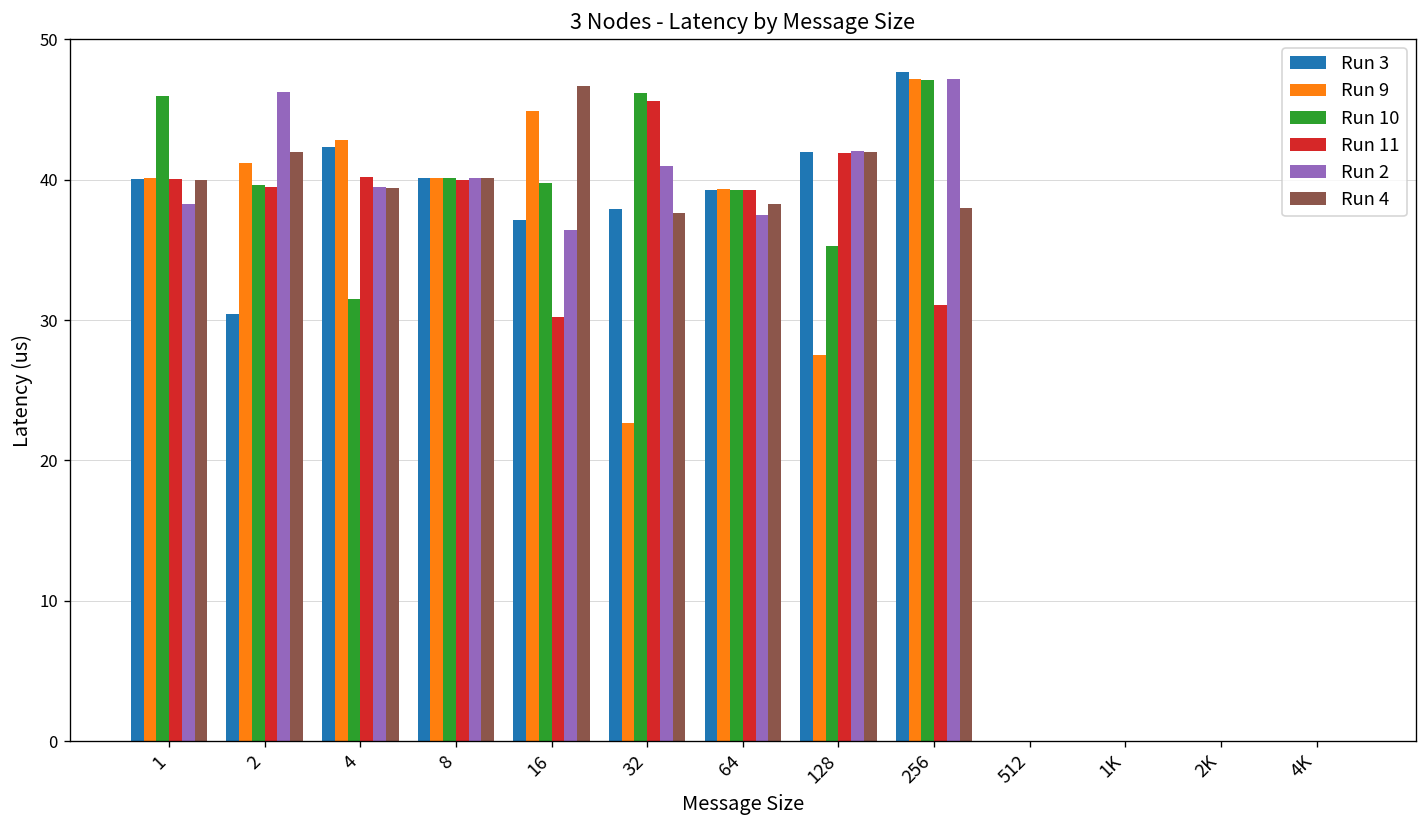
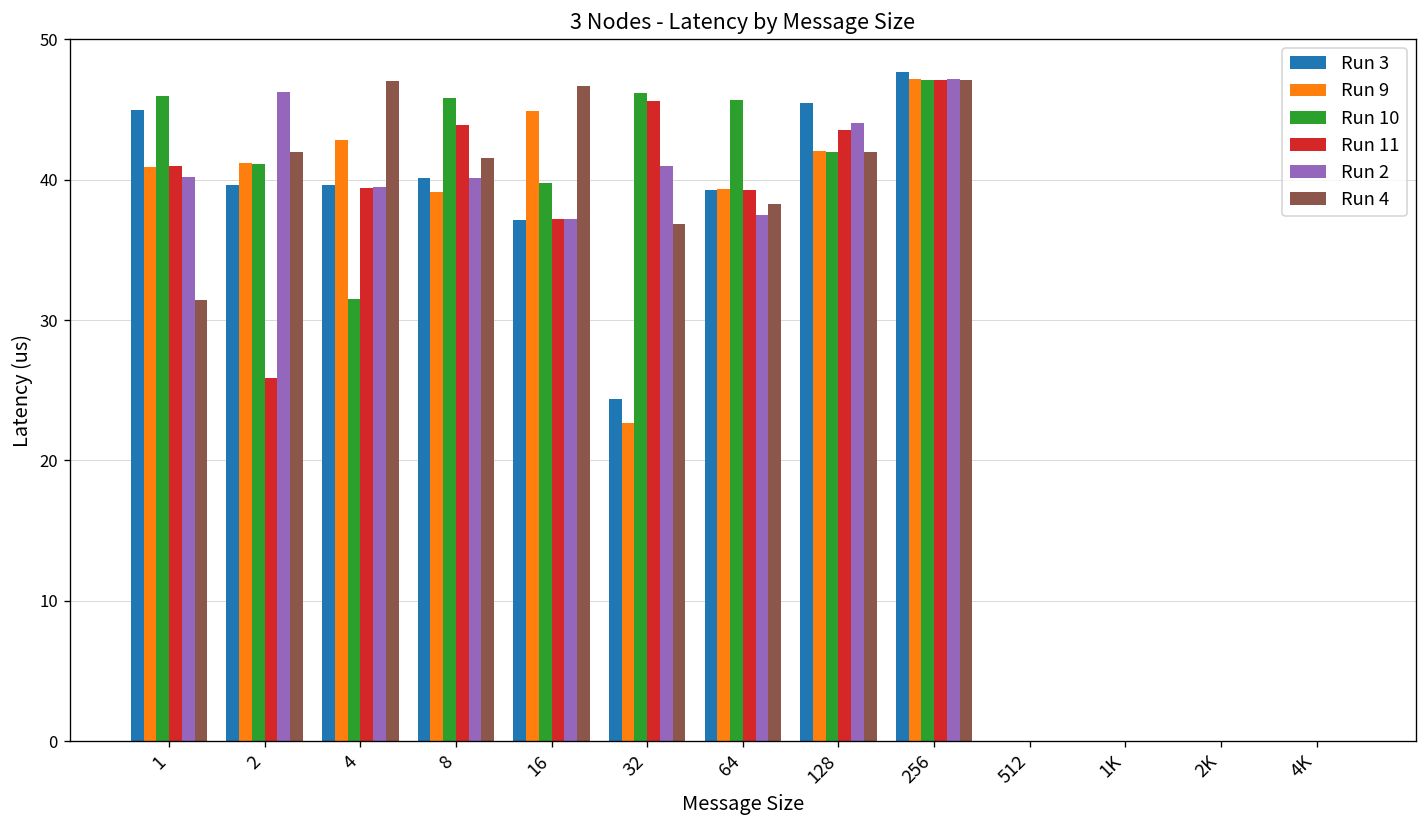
  {
    "Run 3": {
-     "1": 40.0,
-     "2": 30.4,
-     "4": 42.4,
+     "1": 45.0,
+     "2": 39.6,
+     "4": 39.6,
      "8": 40.1,
      "16": 37.2,
-     "32": 37.9,
+     "32": 24.4,
      "64": 39.3,
-     "128": 42.0,
+     "128": 45.5,
      "256": 47.7,
      "512": 0.0,
      "1K": 0.0,
      "2K": 0.0,
      "4K": 0.0
    },
    "Run 9": {
-     "1": 40.1,
+     "1": 40.9,
      "2": 41.2,
      "4": 42.8,
-     "8": 40.1,
+     "8": 39.1,
      "16": 44.9,
      "32": 22.7,
      "64": 39.3,
-     "128": 27.5,
+     "128": 42.0,
      "256": 47.2,
      "512": 0.0,
      "1K": 0.0,
      "2K": 0.0,
      "4K": 0.0
    },
    "Run 10": {
      "1": 45.9,
-     "2": 39.7,
+     "2": 41.1,
      "4": 31.5,
-     "8": 40.1,
+     "8": 45.9,
      "16": 39.8,
      "32": 46.2,
-     "64": 39.3,
-     "128": 35.3,
+     "64": 45.7,
+     "128": 42.0,
      "256": 47.1,
      "512": 0.0,
      "1K": 0.0,
      "2K": 0.0,
      "4K": 0.0
    },
    "Run 11": {
-     "1": 40.1,
-     "2": 39.5,
-     "4": 40.2,
-     "8": 40.0,
-     "16": 30.2,
+     "1": 41.0,
+     "2": 25.8,
+     "4": 39.4,
+     "8": 43.9,
+     "16": 37.2,
      "32": 45.6,
      "64": 39.2,
-     "128": 41.9,
-     "256": 31.1,
+     "128": 43.5,
+     "256": 47.1,
      "512": 0.0,
      "1K": 0.0,
      "2K": 0.0,
      "4K": 0.0
    },
    "Run 2": {
-     "1": 38.3,
+     "1": 40.2,
      "2": 46.3,
      "4": 39.5,
      "8": 40.1,
-     "16": 36.4,
+     "16": 37.2,
      "32": 41.0,
      "64": 37.5,
-     "128": 42.0,
+     "128": 44.1,
      "256": 47.1,
      "512": 0.0,
      "1K": 0.0,
      "2K": 0.0,
      "4K": 0.0
    },
    "Run 4": {
-     "1": 40.0,
+     "1": 31.4,
      "2": 42.0,
-     "4": 39.4,
-     "8": 40.1,
+     "4": 47.0,
+     "8": 41.6,
      "16": 46.7,
-     "32": 37.7,
+     "32": 36.8,
      "64": 38.3,
      "128": 42.0,
-     "256": 38.0,
+     "256": 47.1,
      "512": 0.0,
      "1K": 0.0,
      "2K": 0.0,
      "4K": 0.0
    }
  }
